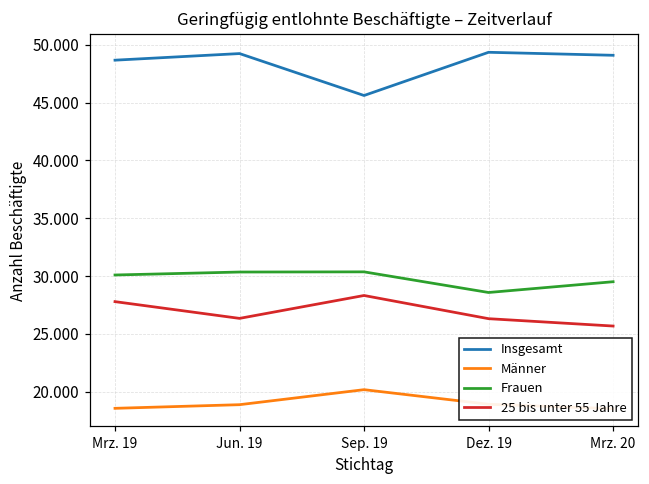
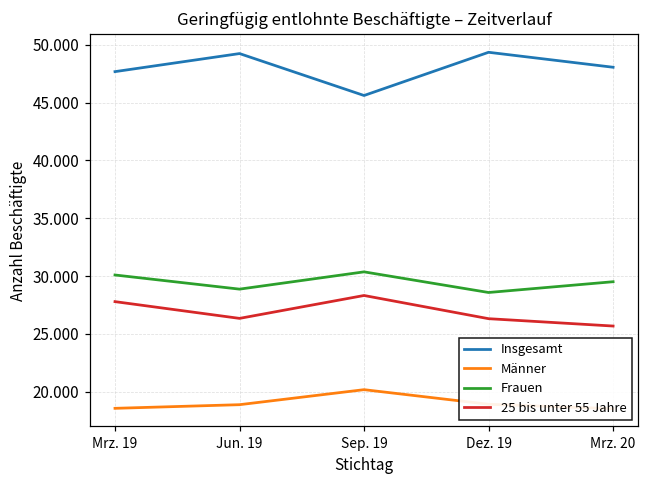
  {
    "Insgesamt": {
-     "Mrz. 19": 48.7,
+     "Mrz. 19": 47.7,
      "Jun. 19": 49.2,
      "Sep. 19": 45.6,
      "Dez. 19": 49.3,
-     "Mrz. 20": 49.1
+     "Mrz. 20": 48.1
    },
    "Männer": {
      "Mrz. 19": 18.6,
      "Jun. 19": 18.9,
      "Sep. 19": 20.2
    },
    "Frauen": {
      "Mrz. 19": 30.1,
-     "Jun. 19": 30.4,
+     "Jun. 19": 28.9,
      "Sep. 19": 30.4,
      "Dez. 19": 28.6,
      "Mrz. 20": 29.5
    },
    "25 bis unter 55 Jahre": {
      "Mrz. 19": 27.8,
      "Jun. 19": 26.3,
      "Sep. 19": 28.3,
      "Dez. 19": 26.3,
      "Mrz. 20": 25.7
    }
  }
